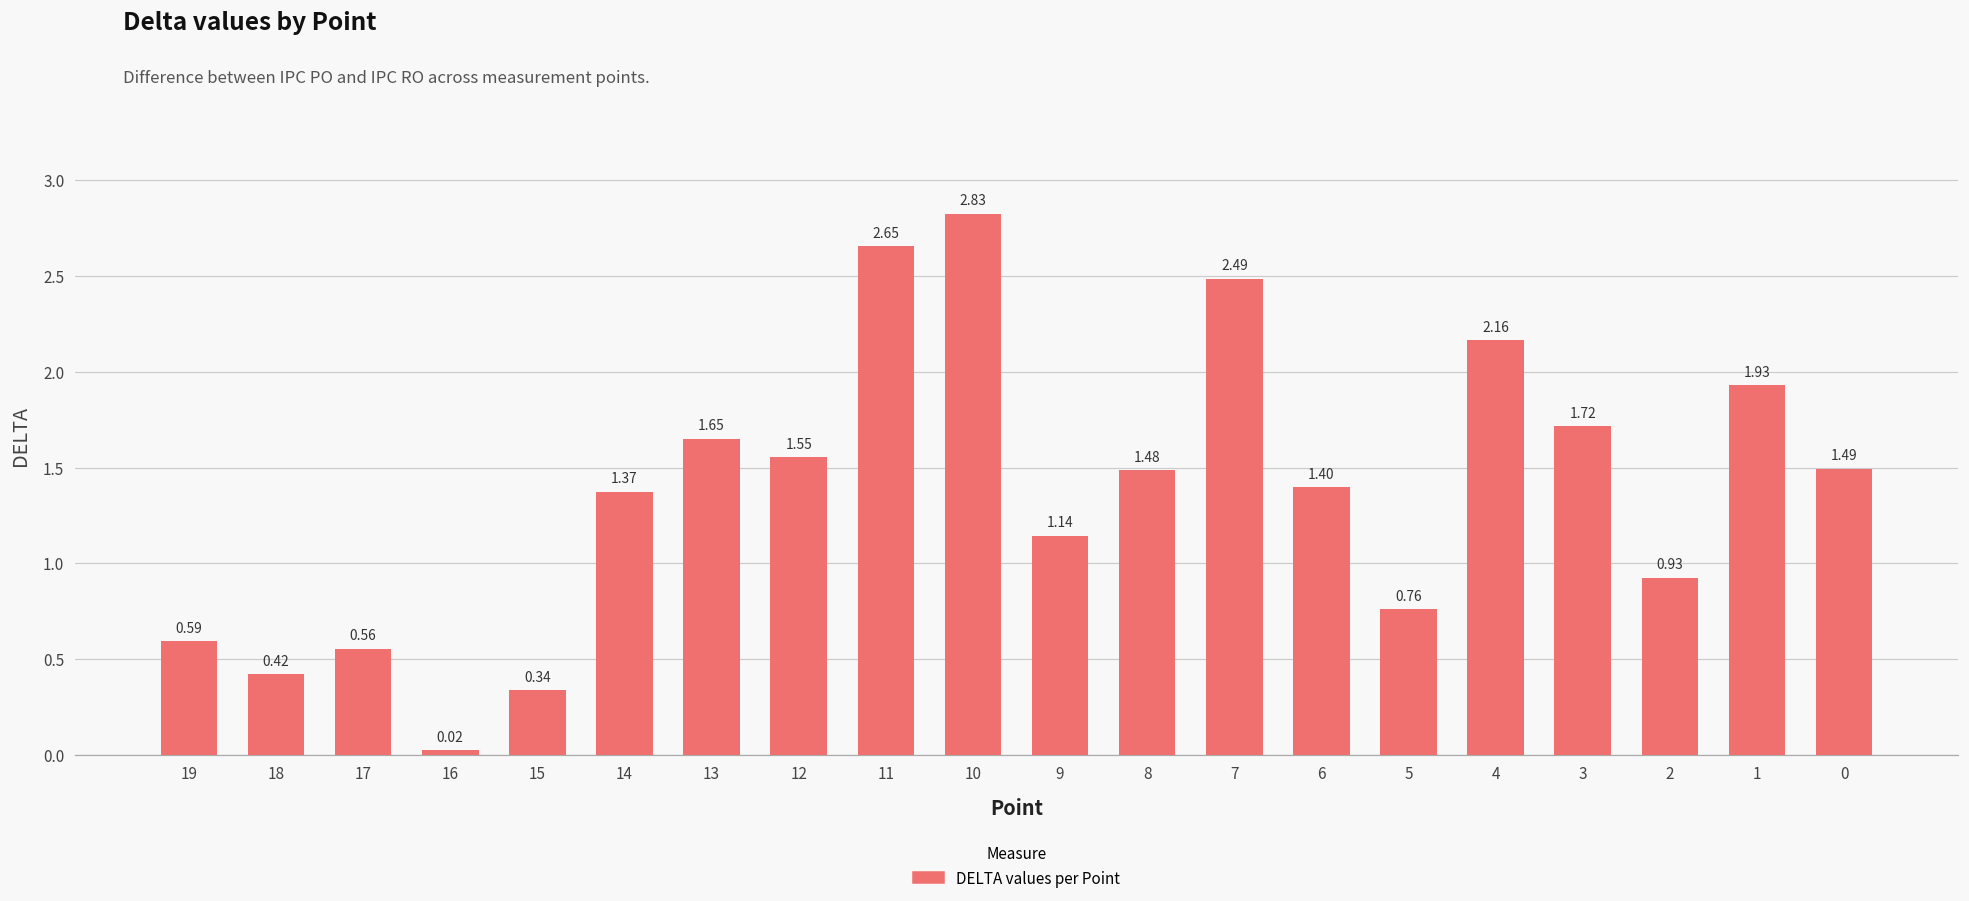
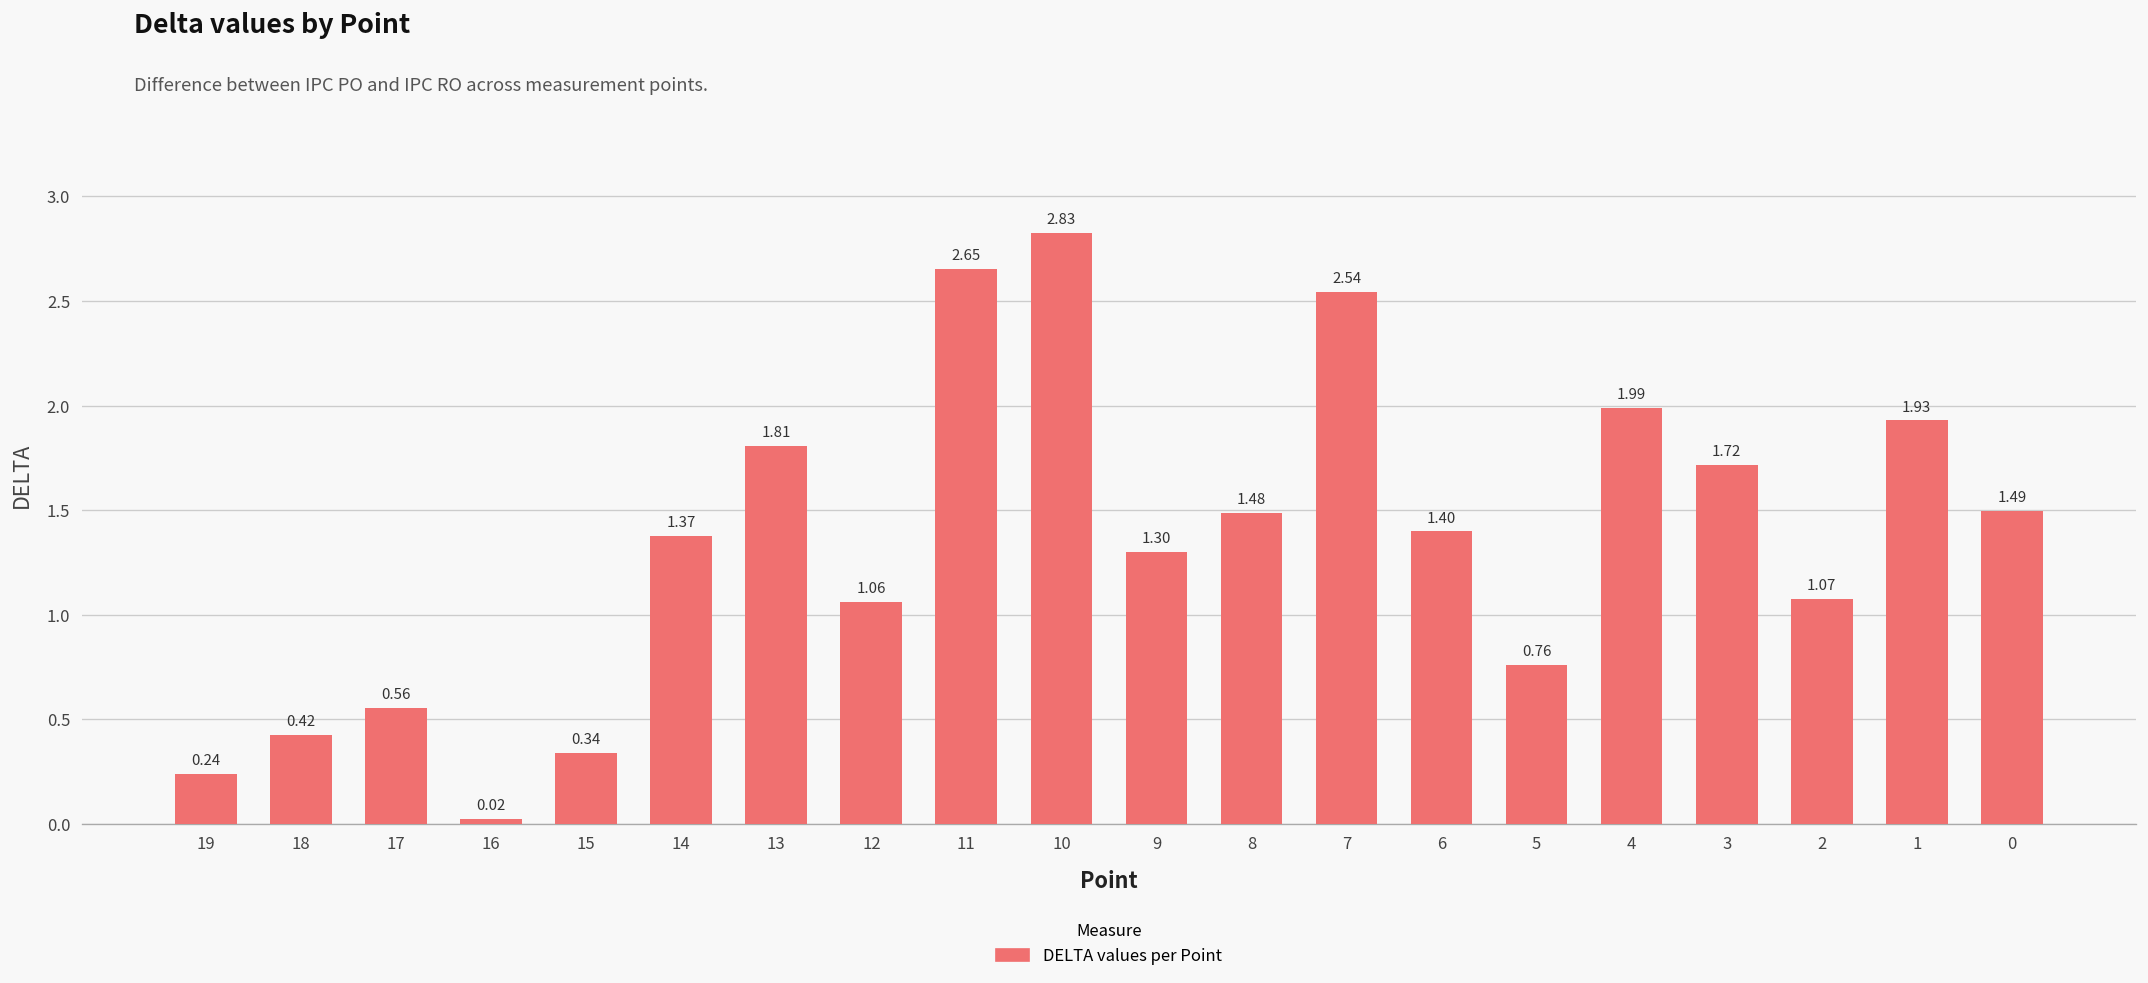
  {
-   "19": 0.59,
+   "19": 0.24,
    "18": 0.42,
    "17": 0.56,
    "16": 0.02,
    "15": 0.34,
    "14": 1.37,
-   "13": 1.65,
-   "12": 1.55,
+   "13": 1.81,
+   "12": 1.06,
    "11": 2.65,
    "10": 2.83,
-   "9": 1.14,
+   "9": 1.30,
    "8": 1.48,
-   "7": 2.49,
+   "7": 2.54,
    "6": 1.40,
    "5": 0.76,
-   "4": 2.16,
+   "4": 1.99,
    "3": 1.72,
-   "2": 0.93,
+   "2": 1.07,
    "1": 1.93,
    "0": 1.49
  }
